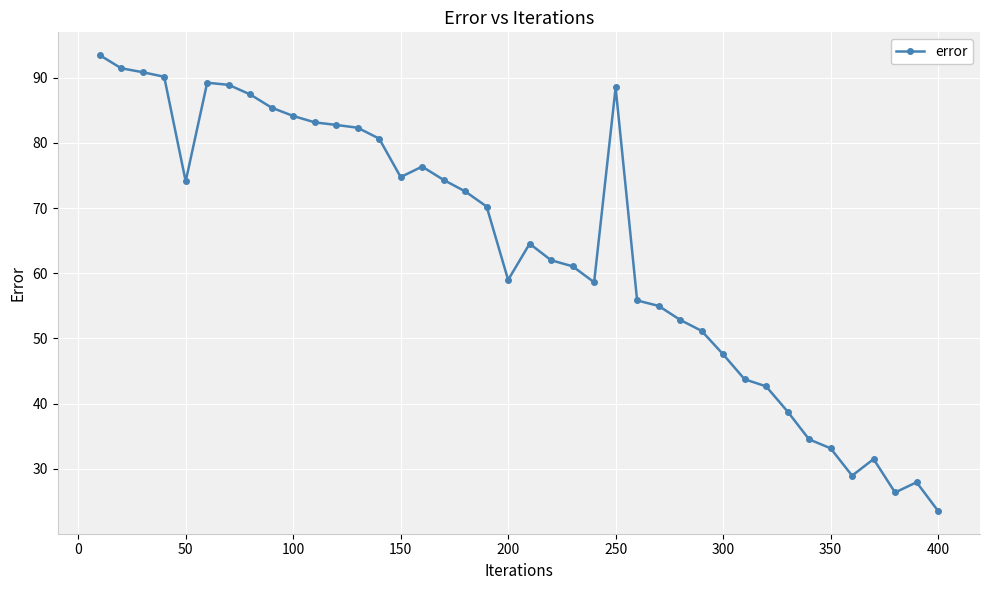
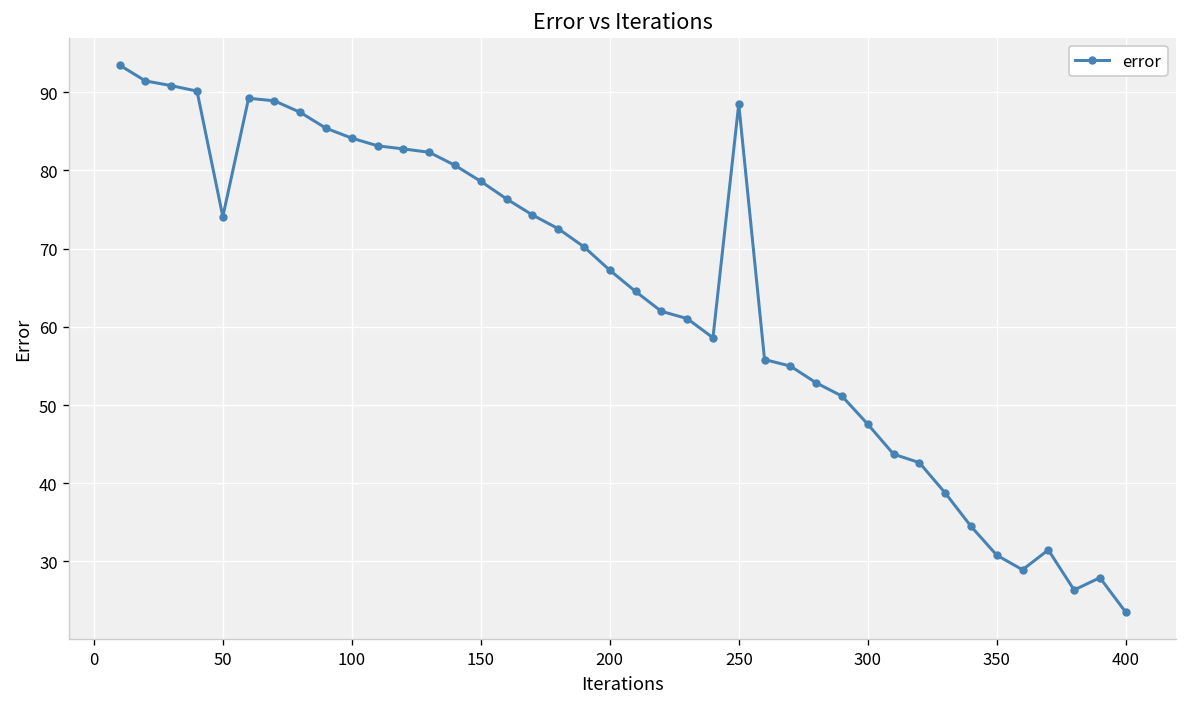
  {
    "50": 74,
    "100": 84,
-   "150": 75,
-   "200": 59,
+   "150": 79,
+   "200": 67,
    "250": 89,
    "300": 48,
-   "350": 33,
+   "350": 31,
    "400": 24
  }
